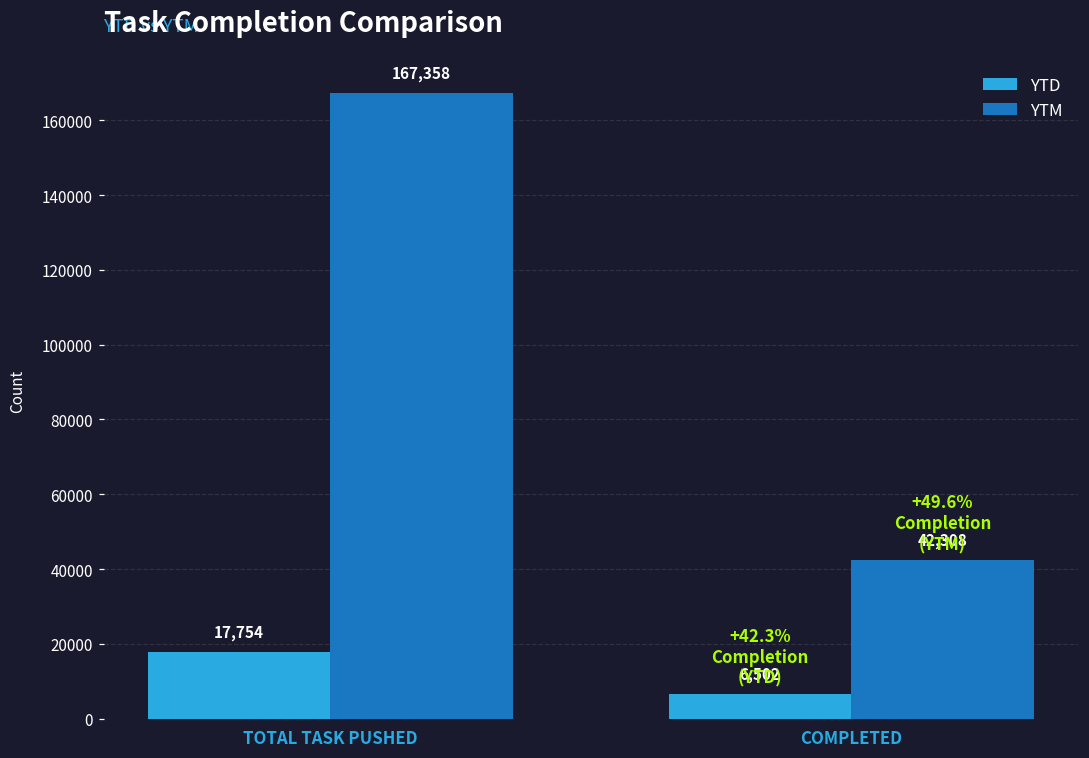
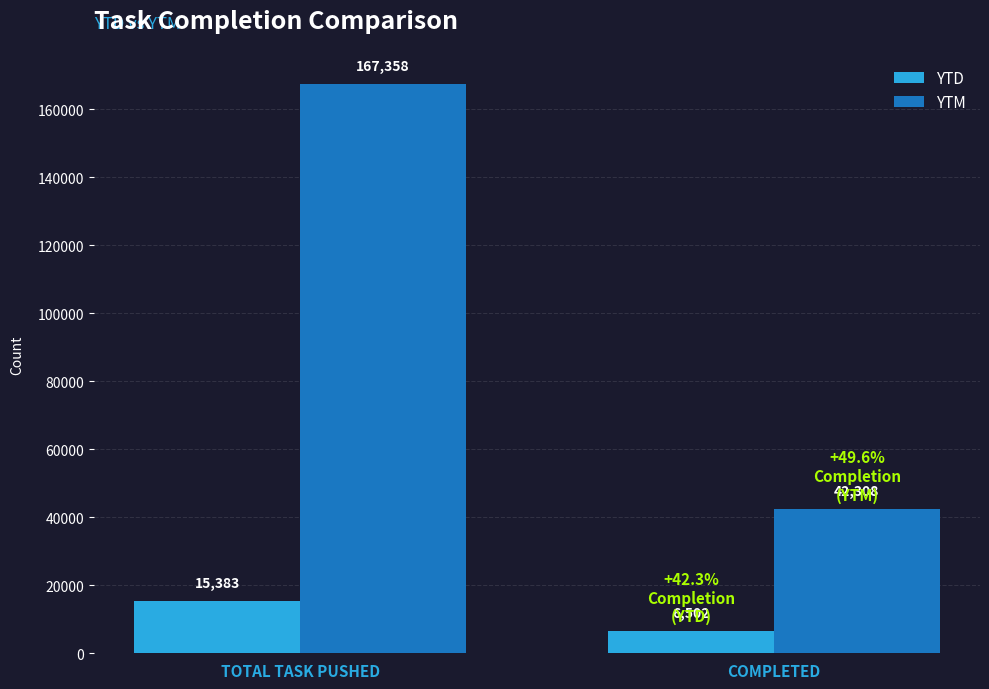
  {
    "YTD": {
-     "TOTAL TASK PUSHED": "17,754"
+     "TOTAL TASK PUSHED": "15,383"
    },
    "YTM": {
      "TOTAL TASK PUSHED": "167,358"
    }
  }
